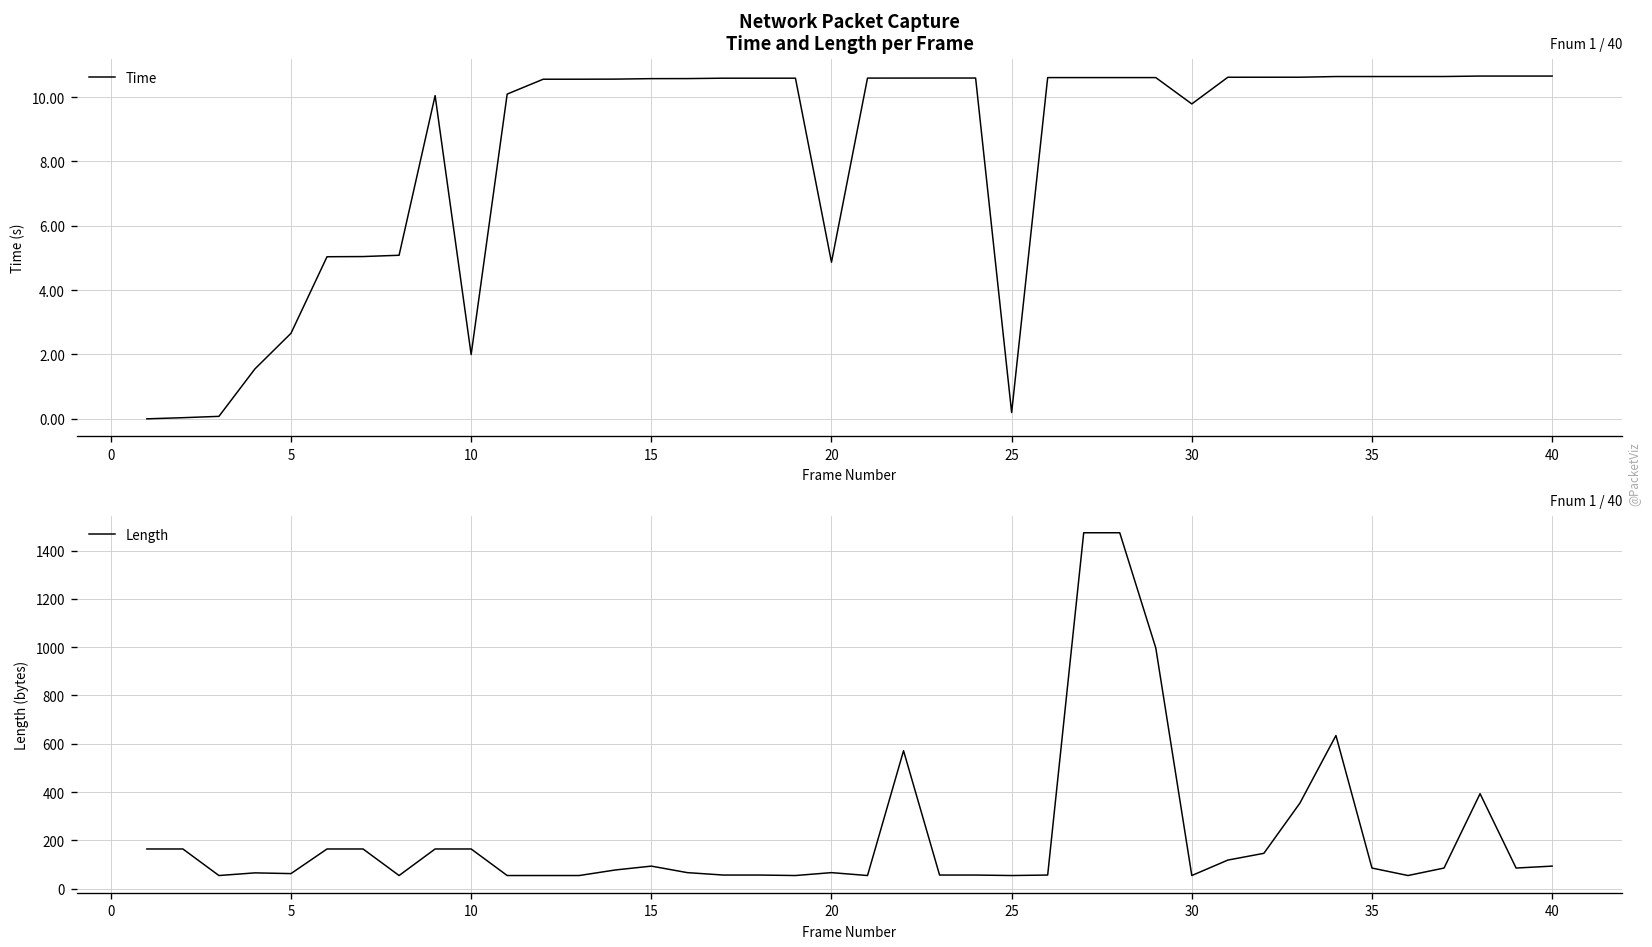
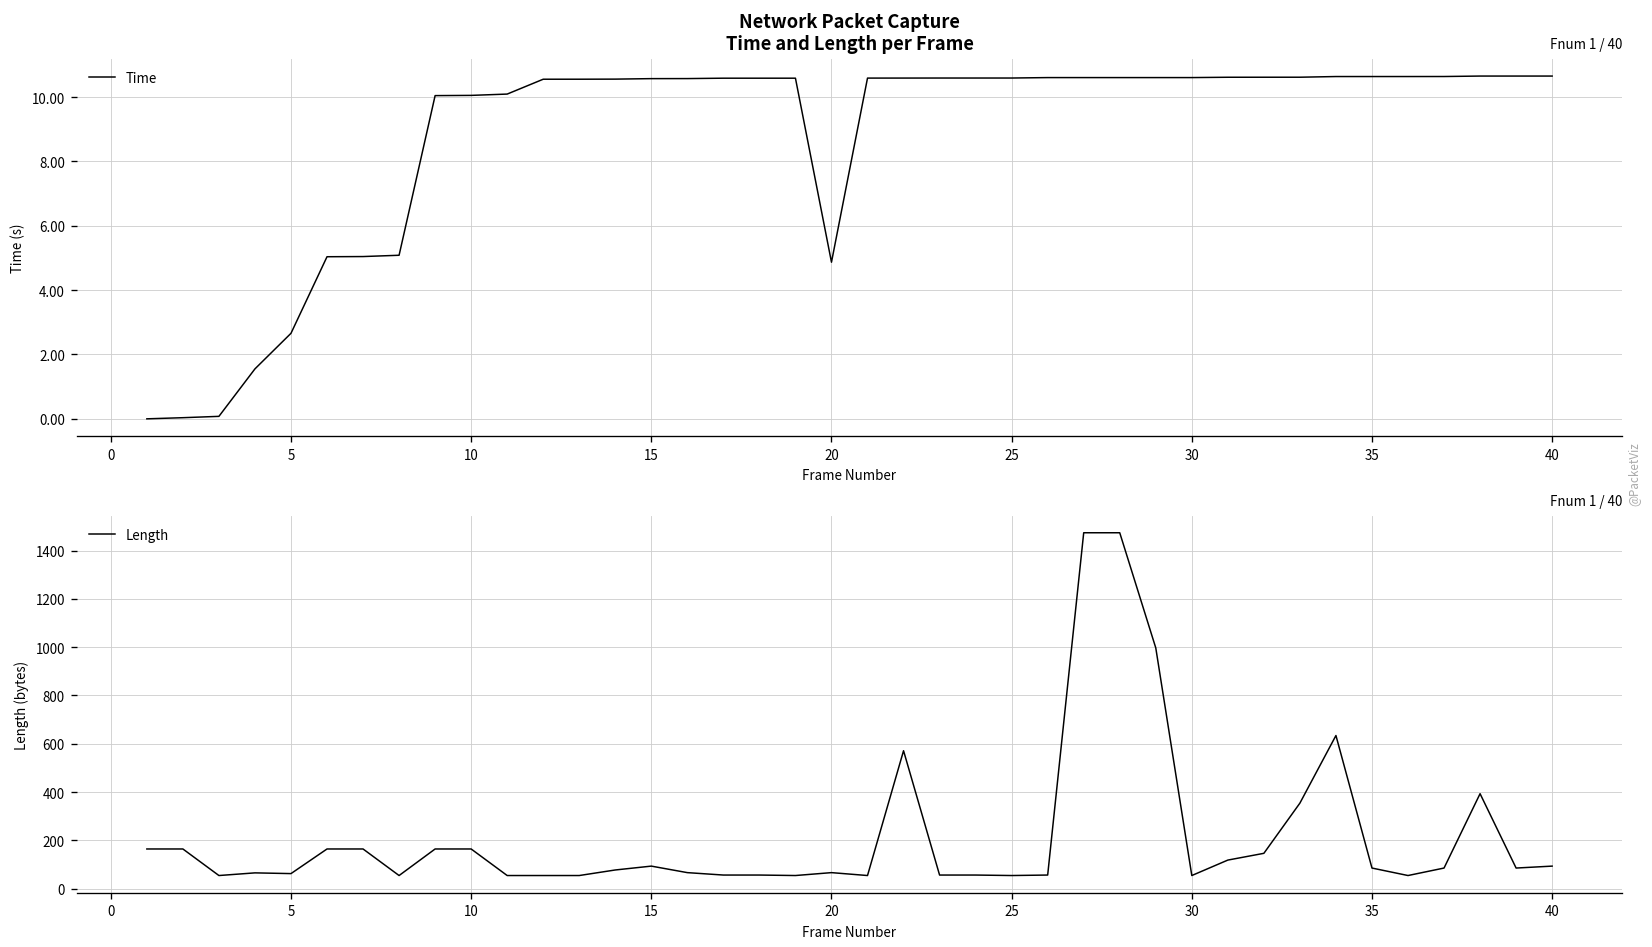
  {
    "Network Packet Capture Time and Length per Frame": {
      "5": 2.7,
-     "10": 2.0,
+     "10": 10.1,
      "15": 10.6,
      "20": 4.9,
-     "25": 0.2,
-     "30": 9.8,
+     "25": 10.6,
+     "30": 10.6,
      "35": 10.6
    }
  }
